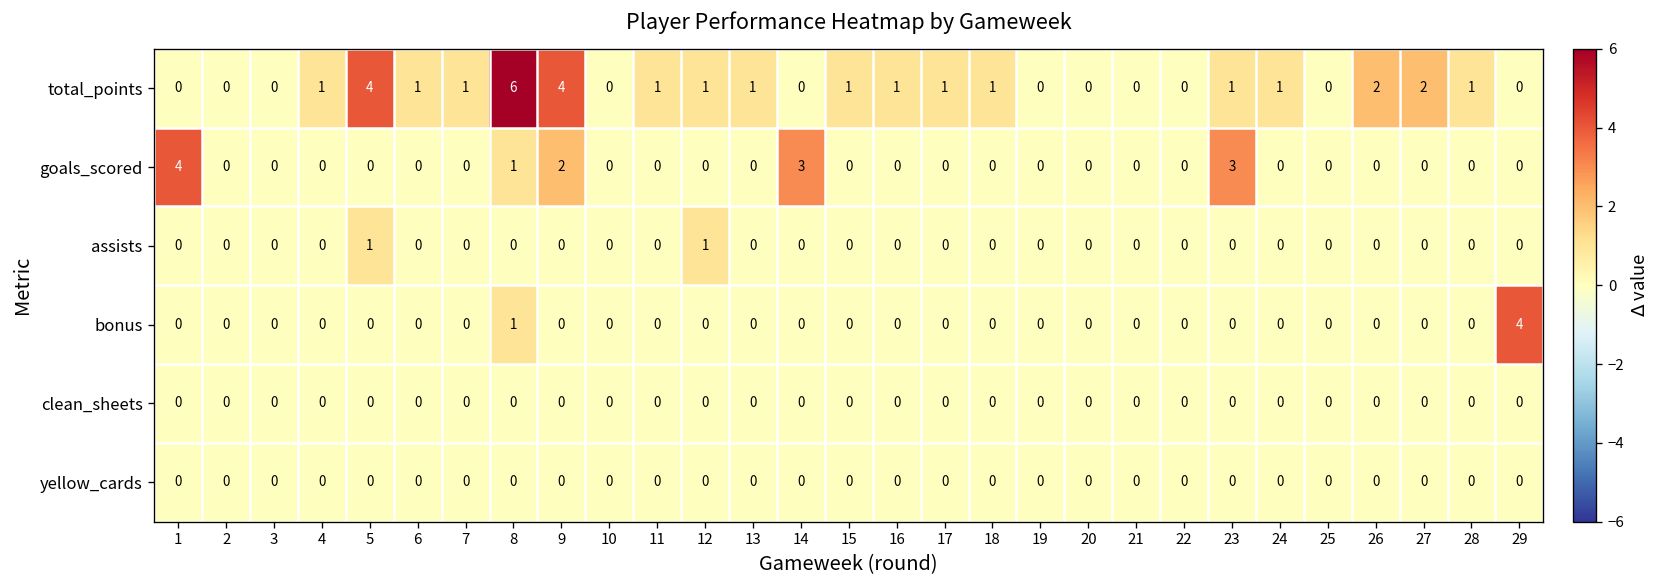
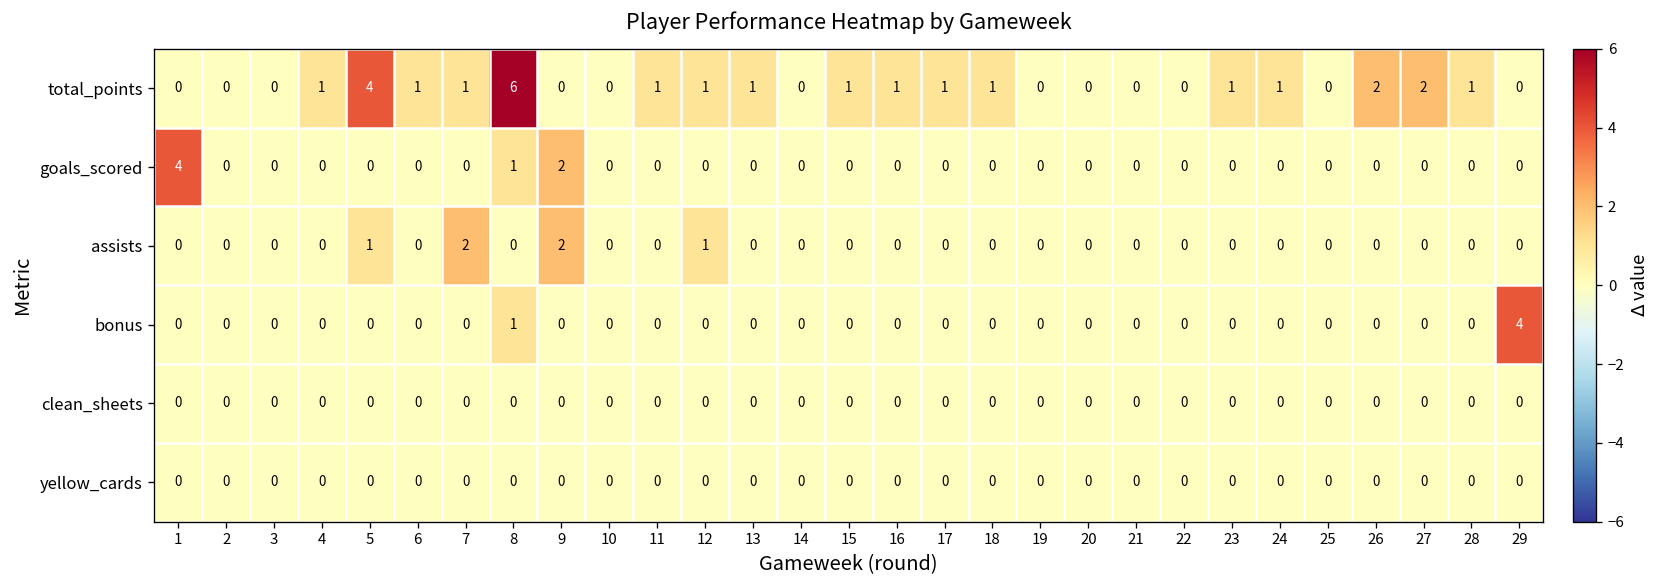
  {
    "total_points": {
      "1": 0,
      "2": 0,
      "3": 0,
      "4": 1,
      "5": 4,
      "6": 1,
      "7": 1,
      "8": 6,
-     "9": 4,
+     "9": 0,
      "10": 0,
      "11": 1,
      "12": 1,
      "13": 1,
      "14": 0,
      "15": 1,
      "16": 1,
      "17": 1,
      "18": 1,
      "19": 0,
      "20": 0,
      "21": 0,
      "22": 0,
      "23": 1,
      "24": 1,
      "25": 0,
      "26": 2,
      "27": 2,
      "28": 1,
      "29": 0
    },
    "goals_scored": {
      "1": 4,
      "2": 0,
      "3": 0,
      "4": 0,
      "5": 0,
      "6": 0,
      "7": 0,
      "8": 1,
      "9": 2,
      "10": 0,
      "11": 0,
      "12": 0,
      "13": 0,
-     "14": 3,
+     "14": 0,
      "15": 0,
      "16": 0,
      "17": 0,
      "18": 0,
      "19": 0,
      "20": 0,
      "21": 0,
      "22": 0,
-     "23": 3,
+     "23": 0,
      "24": 0,
      "25": 0,
      "26": 0,
      "27": 0,
      "28": 0,
      "29": 0
    },
    "assists": {
      "1": 0,
      "2": 0,
      "3": 0,
      "4": 0,
      "5": 1,
      "6": 0,
-     "7": 0,
+     "7": 2,
      "8": 0,
-     "9": 0,
+     "9": 2,
      "10": 0,
      "11": 0,
      "12": 1,
      "13": 0,
      "14": 0,
      "15": 0,
      "16": 0,
      "17": 0,
      "18": 0,
      "19": 0,
      "20": 0,
      "21": 0,
      "22": 0,
      "23": 0,
      "24": 0,
      "25": 0,
      "26": 0,
      "27": 0,
      "28": 0,
      "29": 0
    },
    "bonus": {
      "1": 0,
      "2": 0,
      "3": 0,
      "4": 0,
      "5": 0,
      "6": 0,
      "7": 0,
      "8": 1,
      "9": 0,
      "10": 0,
      "11": 0,
      "12": 0,
      "13": 0,
      "14": 0,
      "15": 0,
      "16": 0,
      "17": 0,
      "18": 0,
      "19": 0,
      "20": 0,
      "21": 0,
      "22": 0,
      "23": 0,
      "24": 0,
      "25": 0,
      "26": 0,
      "27": 0,
      "28": 0,
      "29": 4
    },
    "clean_sheets": {
      "1": 0,
      "2": 0,
      "3": 0,
      "4": 0,
      "5": 0,
      "6": 0,
      "7": 0,
      "8": 0,
      "9": 0,
      "10": 0,
      "11": 0,
      "12": 0,
      "13": 0,
      "14": 0,
      "15": 0,
      "16": 0,
      "17": 0,
      "18": 0,
      "19": 0,
      "20": 0,
      "21": 0,
      "22": 0,
      "23": 0,
      "24": 0,
      "25": 0,
      "26": 0,
      "27": 0,
      "28": 0,
      "29": 0
    },
    "yellow_cards": {
      "1": 0,
      "2": 0,
      "3": 0,
      "4": 0,
      "5": 0,
      "6": 0,
      "7": 0,
      "8": 0,
      "9": 0,
      "10": 0,
      "11": 0,
      "12": 0,
      "13": 0,
      "14": 0,
      "15": 0,
      "16": 0,
      "17": 0,
      "18": 0,
      "19": 0,
      "20": 0,
      "21": 0,
      "22": 0,
      "23": 0,
      "24": 0,
      "25": 0,
      "26": 0,
      "27": 0,
      "28": 0,
      "29": 0
    }
  }
